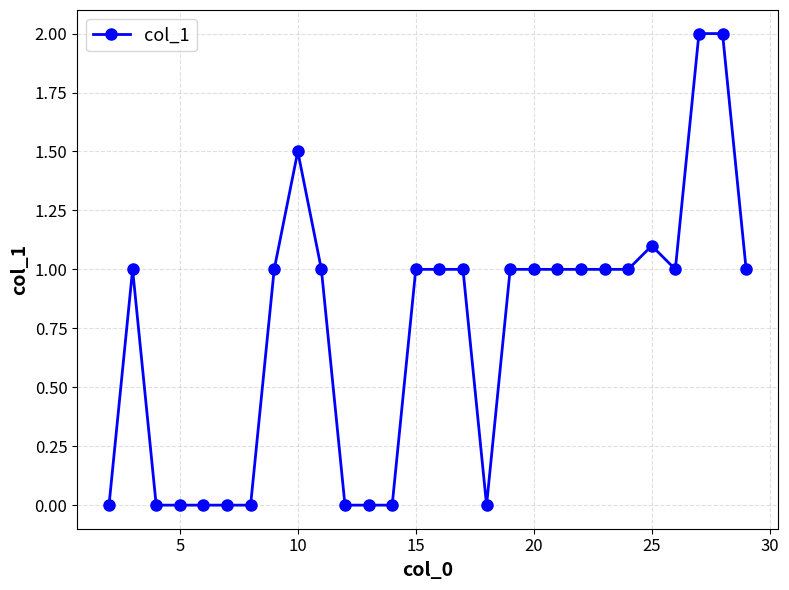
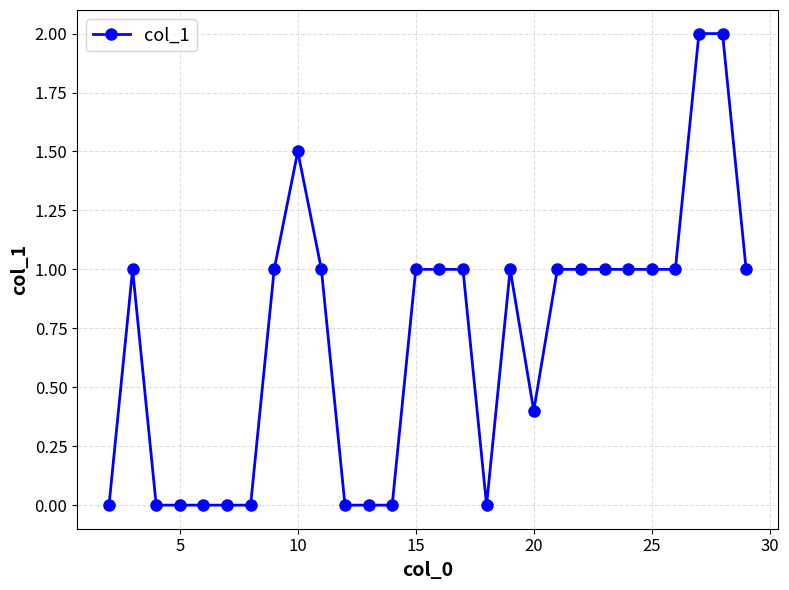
  {
    "5": 0.0,
    "10": 1.5,
    "15": 1.0,
-   "20": 1.0,
-   "25": 1.1
+   "20": 0.4,
+   "25": 1.0
  }
